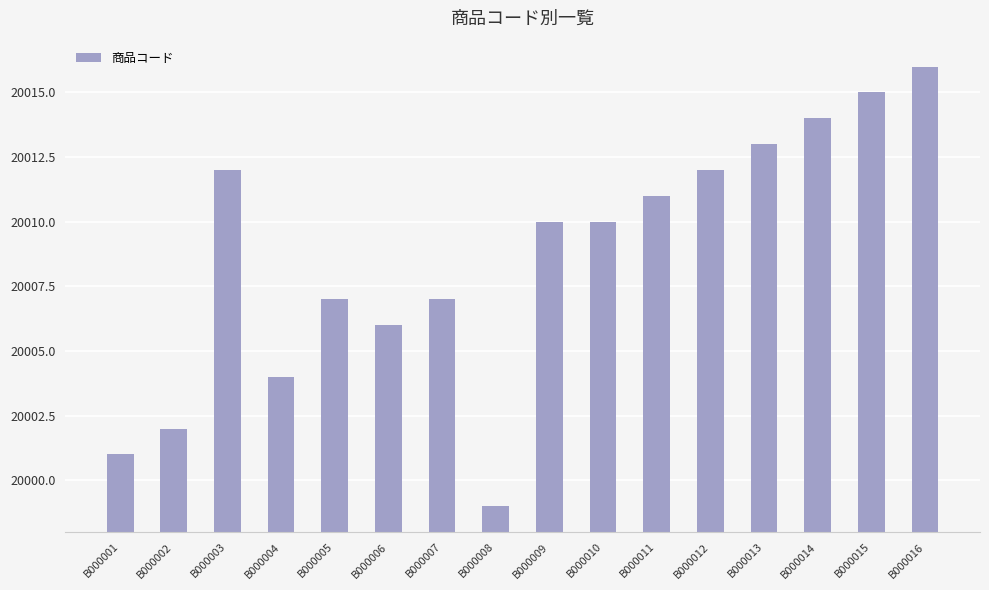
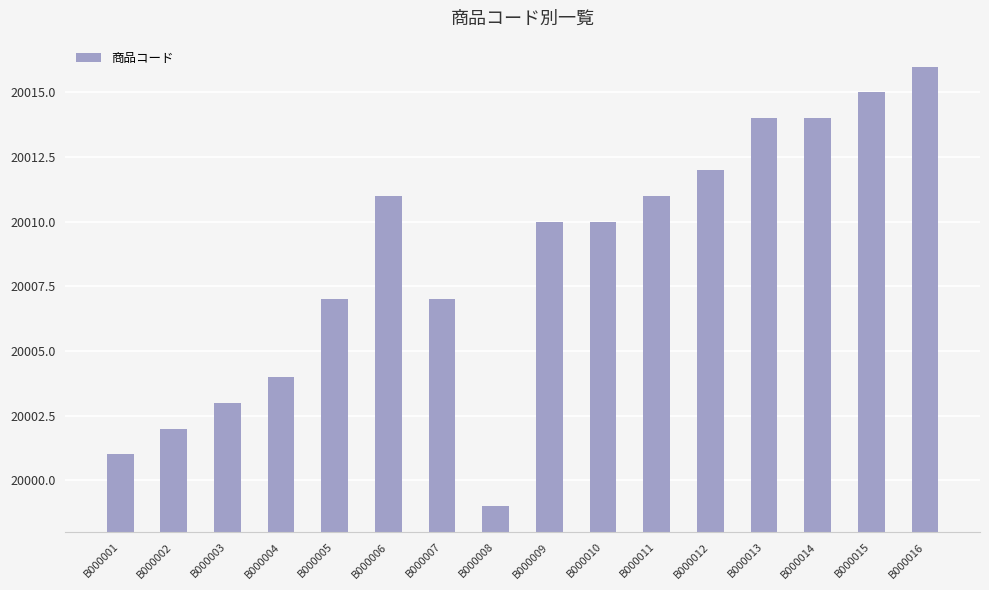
  {
    "B000001": 20001,
    "B000002": 20002,
-   "B000003": 20012,
+   "B000003": 20003,
    "B000004": 20004,
    "B000005": 20007,
-   "B000006": 20006,
+   "B000006": 20011,
    "B000007": 20007,
    "B000008": 19999,
    "B000009": 20010,
    "B000010": 20010,
    "B000011": 20011,
    "B000012": 20012,
-   "B000013": 20013,
+   "B000013": 20014,
    "B000014": 20014,
    "B000015": 20015,
    "B000016": 20016
  }
